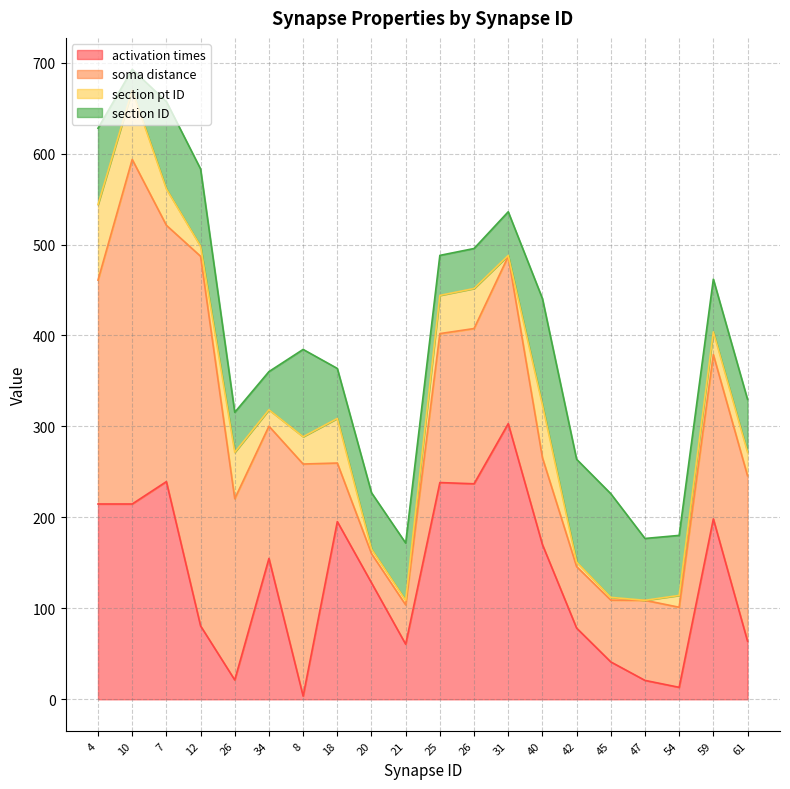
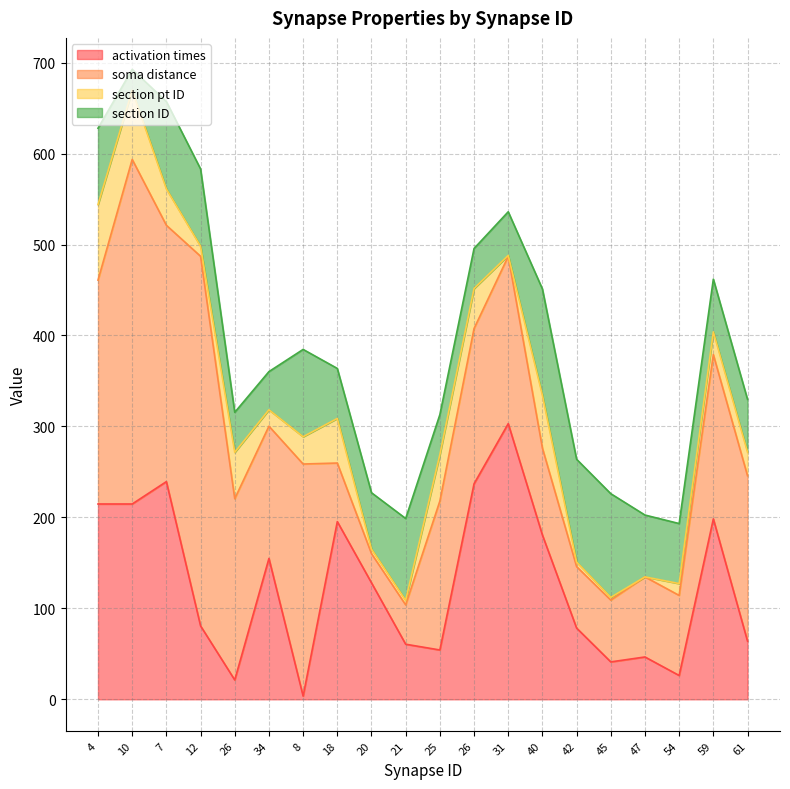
  {
    "activation times": {
      "4": 210,
      "10": 210,
      "7": 240,
      "12": 80,
      "34": 150,
      "8": 0,
      "18": 200,
      "20": 130,
      "21": 60,
-     "25": 240,
+     "25": 50,
      "31": 300,
-     "40": 170,
+     "40": 180,
      "42": 80,
      "45": 40,
-     "47": 20,
-     "54": 10,
+     "47": 50,
+     "54": 30,
      "59": 200,
      "61": 60
    },
    "soma distance": {
      "4": 250,
      "10": 380,
      "7": 280,
      "12": 410,
      "34": 150,
      "8": 260,
      "18": 60,
      "20": 30,
      "21": 40,
      "25": 160,
      "40": 100,
      "42": 70,
      "45": 70,
      "54": 90,
      "59": 180,
      "61": 180
    },
    "section pt ID": {
      "4": 80,
      "7": 40,
      "12": 10,
      "34": 20,
      "8": 30,
      "18": 50,
      "20": 10,
      "21": 10,
-     "25": 40,
+     "25": 50,
      "40": 60,
      "42": 10,
      "45": 0,
      "54": 10,
      "59": 30,
      "61": 30
    },
    "section ID": {
      "4": 80,
      "12": 80,
      "34": 40,
      "8": 100,
      "18": 60,
      "20": 60,
-     "21": 60,
+     "21": 90,
      "25": 40,
      "31": 50,
      "40": 120,
      "42": 110,
      "45": 110,
      "47": 70,
      "54": 70,
      "59": 60,
      "61": 60
    }
  }
